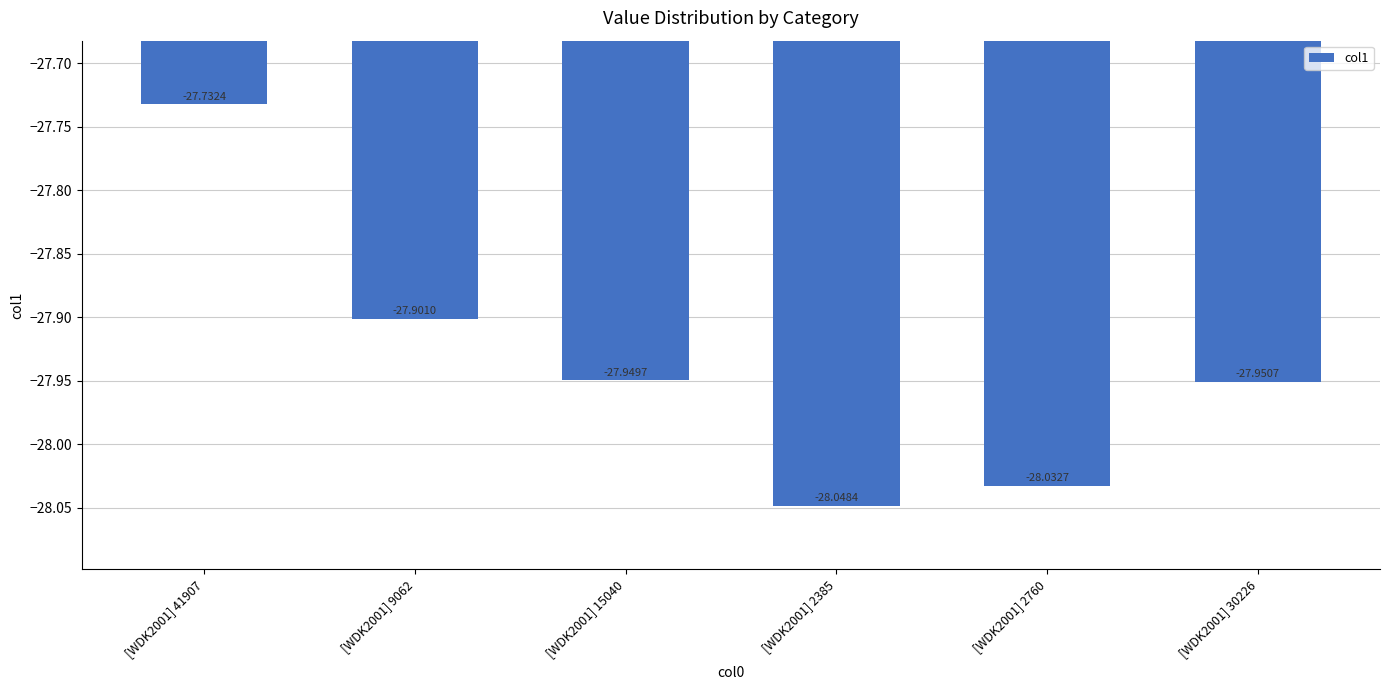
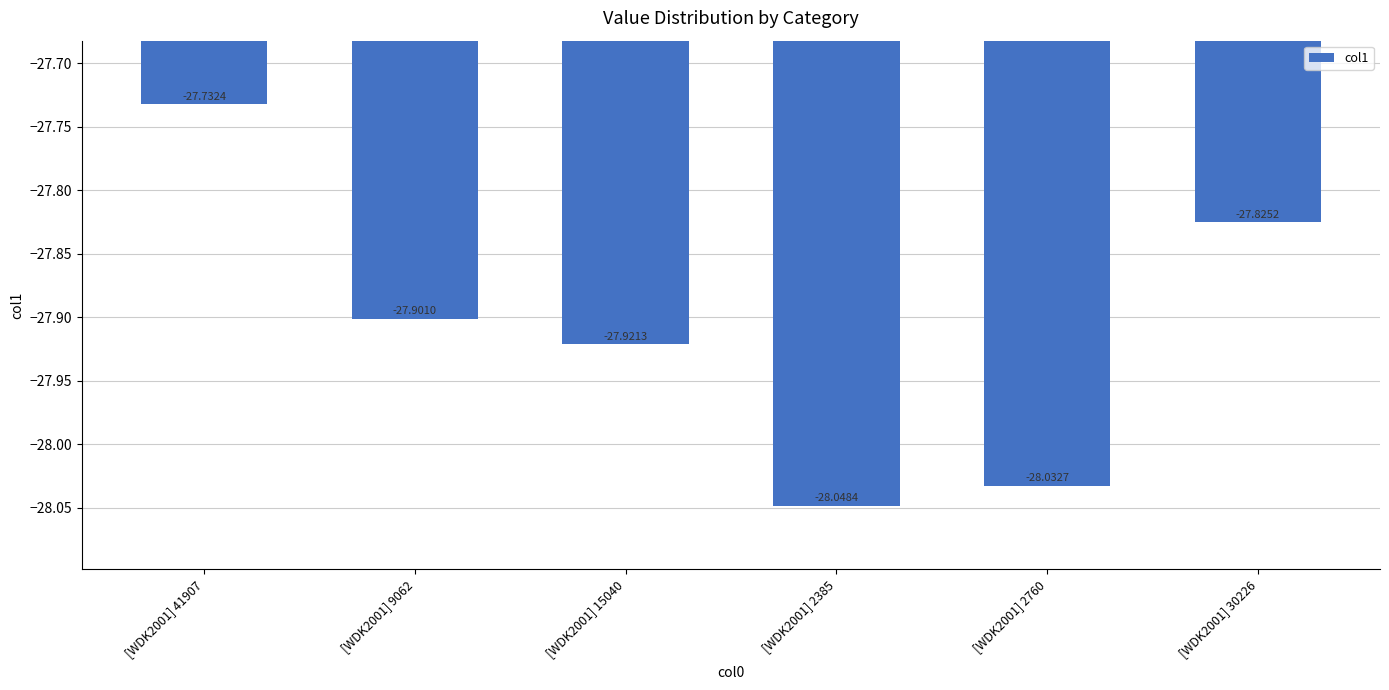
  {
    "[WDK2001] 41907": -27.7324,
    "[WDK2001] 9062": -27.9010,
-   "[WDK2001] 15040": -27.9497,
+   "[WDK2001] 15040": -27.9213,
    "[WDK2001] 2385": -28.0484,
    "[WDK2001] 2760": -28.0327,
-   "[WDK2001] 30226": -27.9507
+   "[WDK2001] 30226": -27.8252
  }
